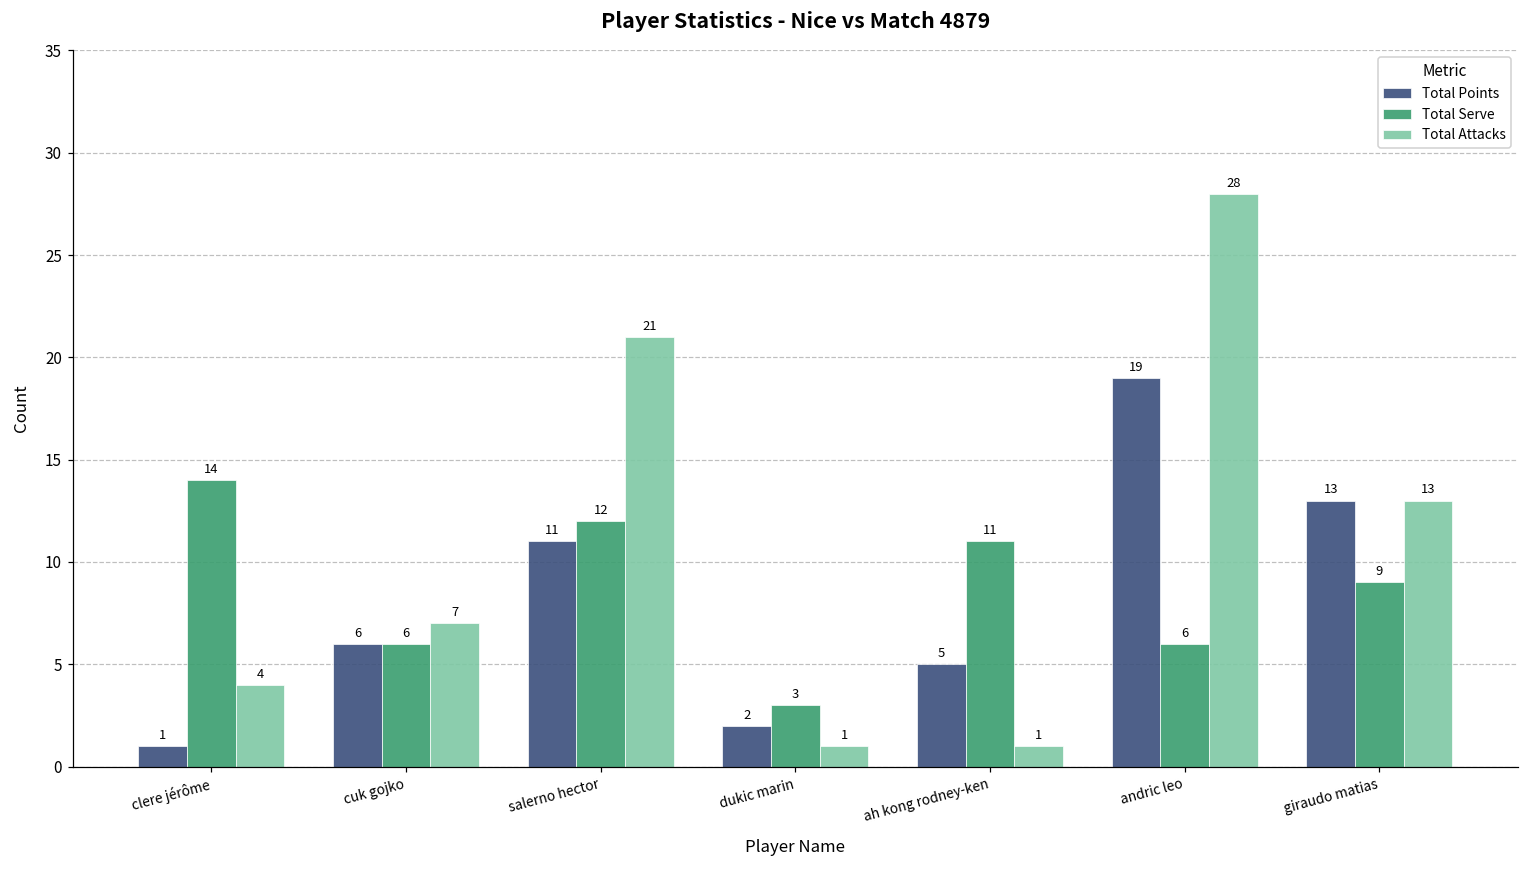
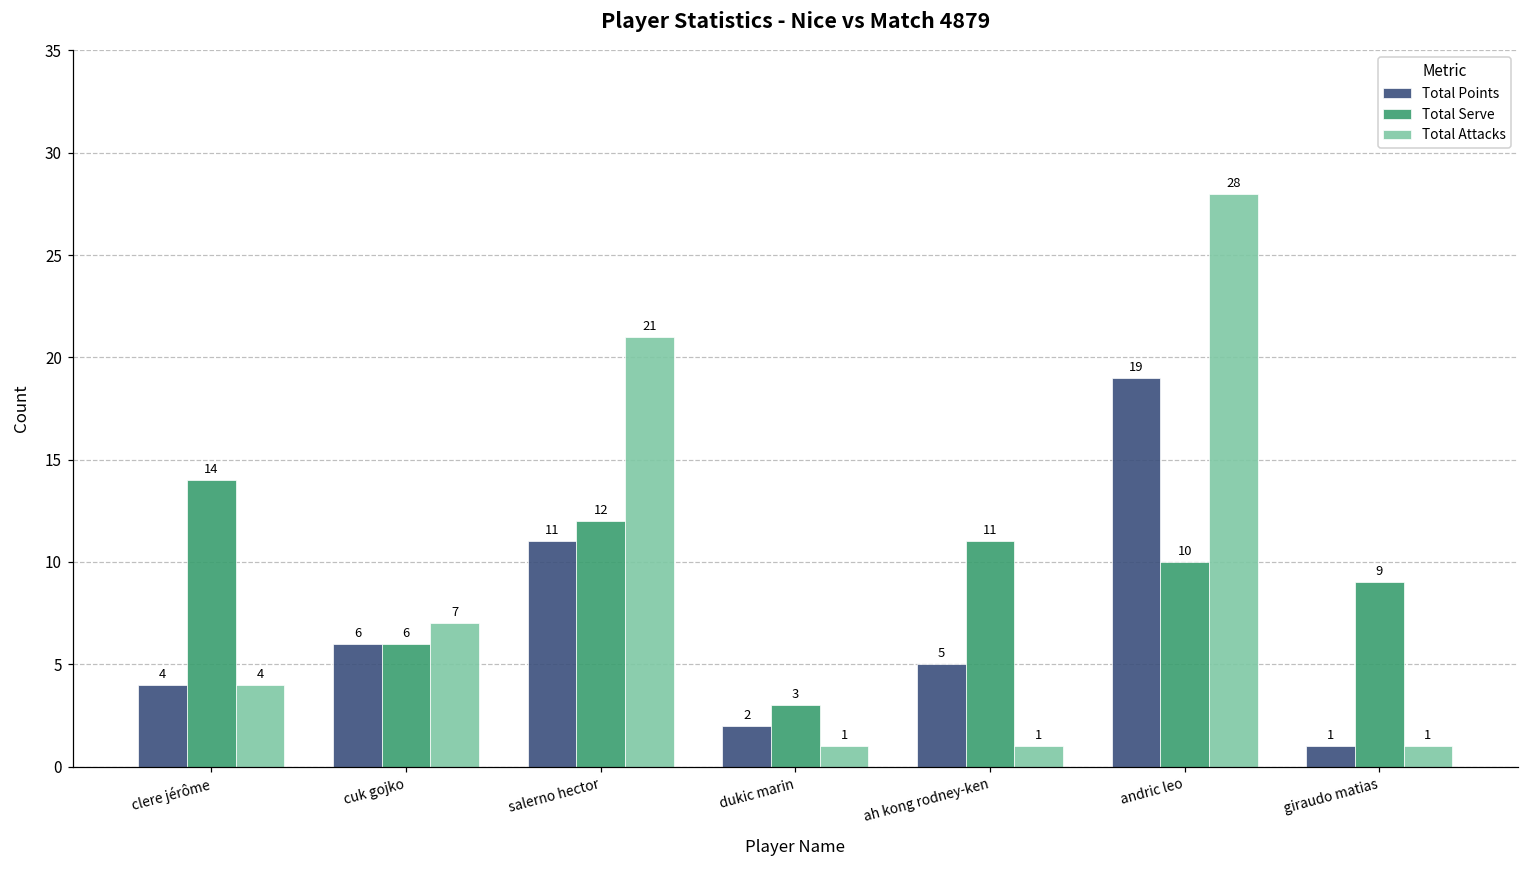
  {
    "Total Points": {
-     "clere jérôme": 1,
+     "clere jérôme": 4,
      "cuk gojko": 6,
      "salerno hector": 11,
      "dukic marin": 2,
      "ah kong rodney-ken": 5,
      "andric leo": 19,
-     "giraudo matias": 13
+     "giraudo matias": 1
    },
    "Total Serve": {
      "clere jérôme": 14,
      "cuk gojko": 6,
      "salerno hector": 12,
      "dukic marin": 3,
      "ah kong rodney-ken": 11,
-     "andric leo": 6,
+     "andric leo": 10,
      "giraudo matias": 9
    },
    "Total Attacks": {
      "clere jérôme": 4,
      "cuk gojko": 7,
      "salerno hector": 21,
      "dukic marin": 1,
      "ah kong rodney-ken": 1,
      "andric leo": 28,
-     "giraudo matias": 13
+     "giraudo matias": 1
    }
  }
